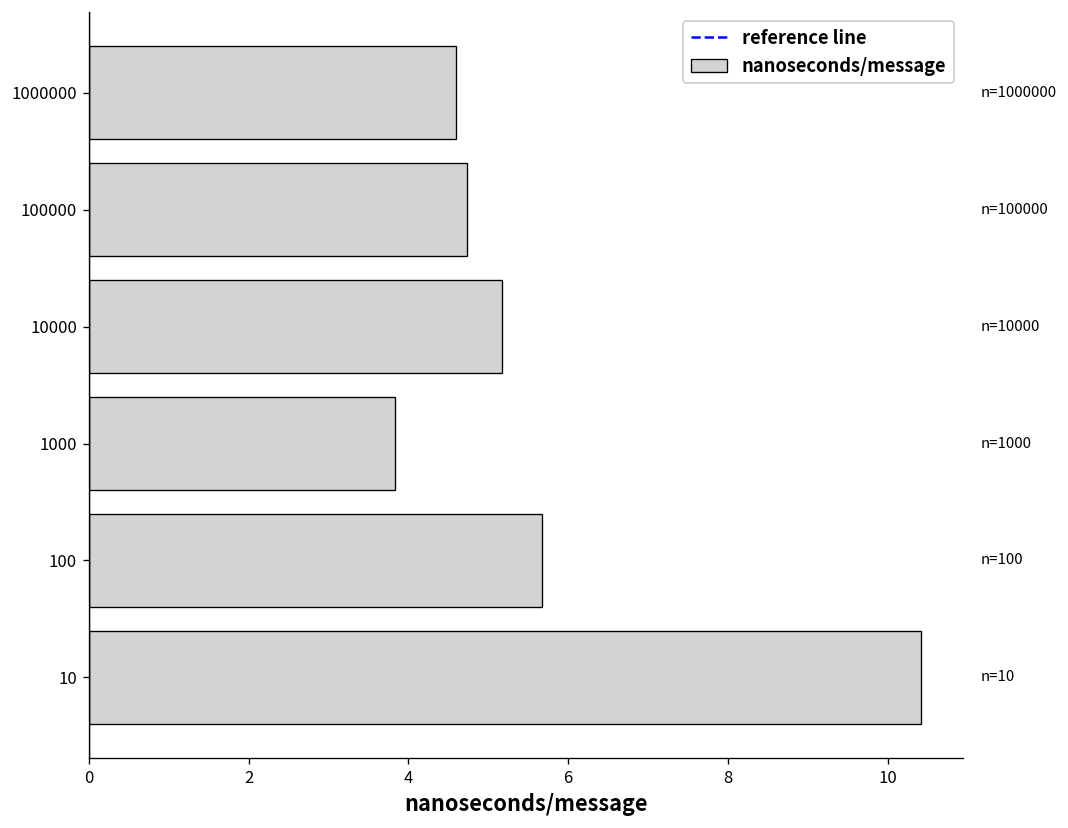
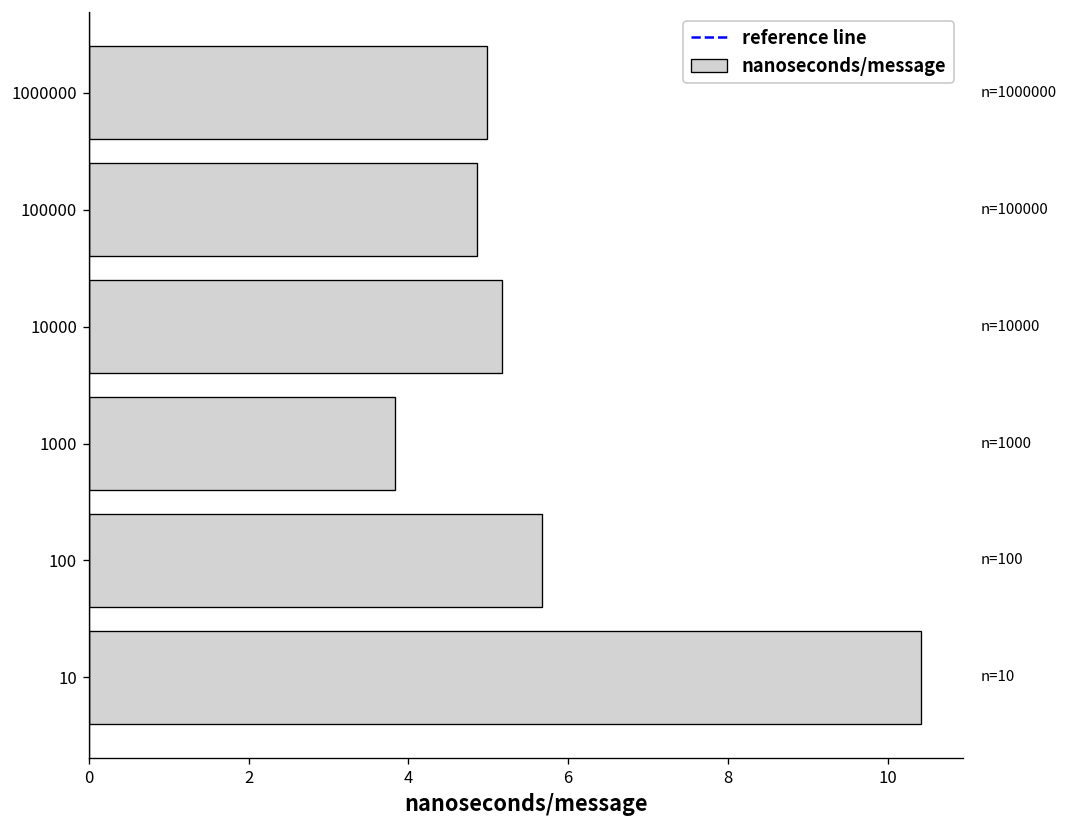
  {
-   "1000000": 4.6,
-   "100000": 4.7,
+   "1000000": 5.0,
+   "100000": 4.9,
    "10000": 5.2,
    "1000": 3.8,
    "100": 5.7,
    "10": 10.4
  }
